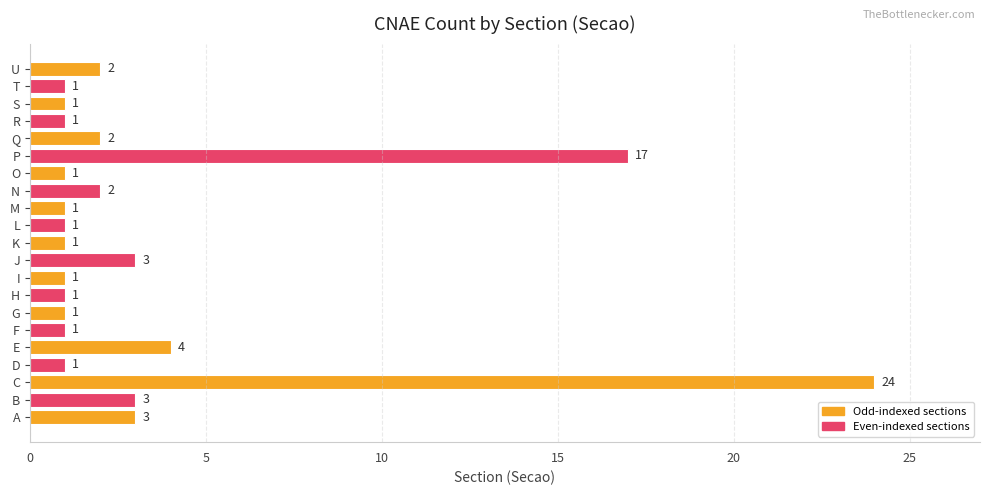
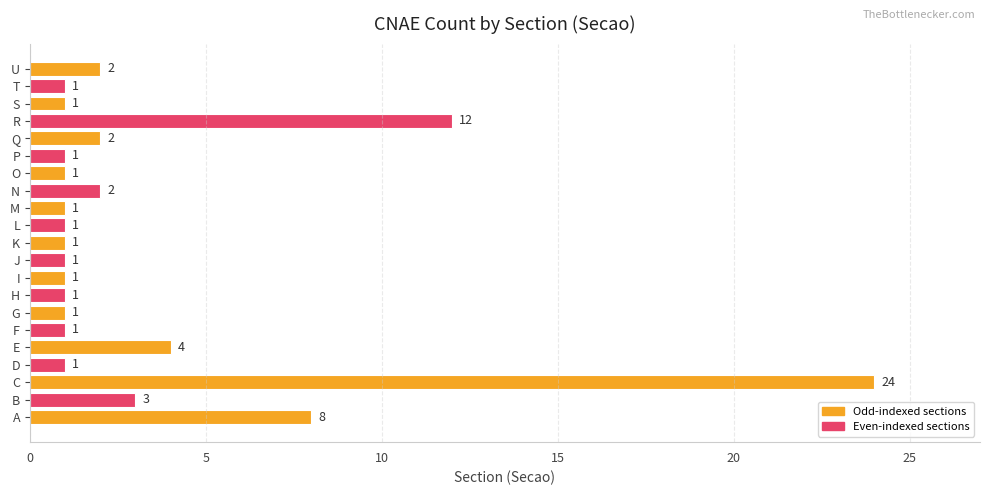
  {
    "U": 2,
    "T": 1,
    "S": 1,
-   "R": 1,
+   "R": 12,
    "Q": 2,
-   "P": 17,
+   "P": 1,
    "O": 1,
    "N": 2,
    "M": 1,
    "L": 1,
    "K": 1,
-   "J": 3,
+   "J": 1,
    "I": 1,
    "H": 1,
    "G": 1,
    "F": 1,
    "E": 4,
    "D": 1,
    "C": 24,
    "B": 3,
-   "A": 3
+   "A": 8
  }
